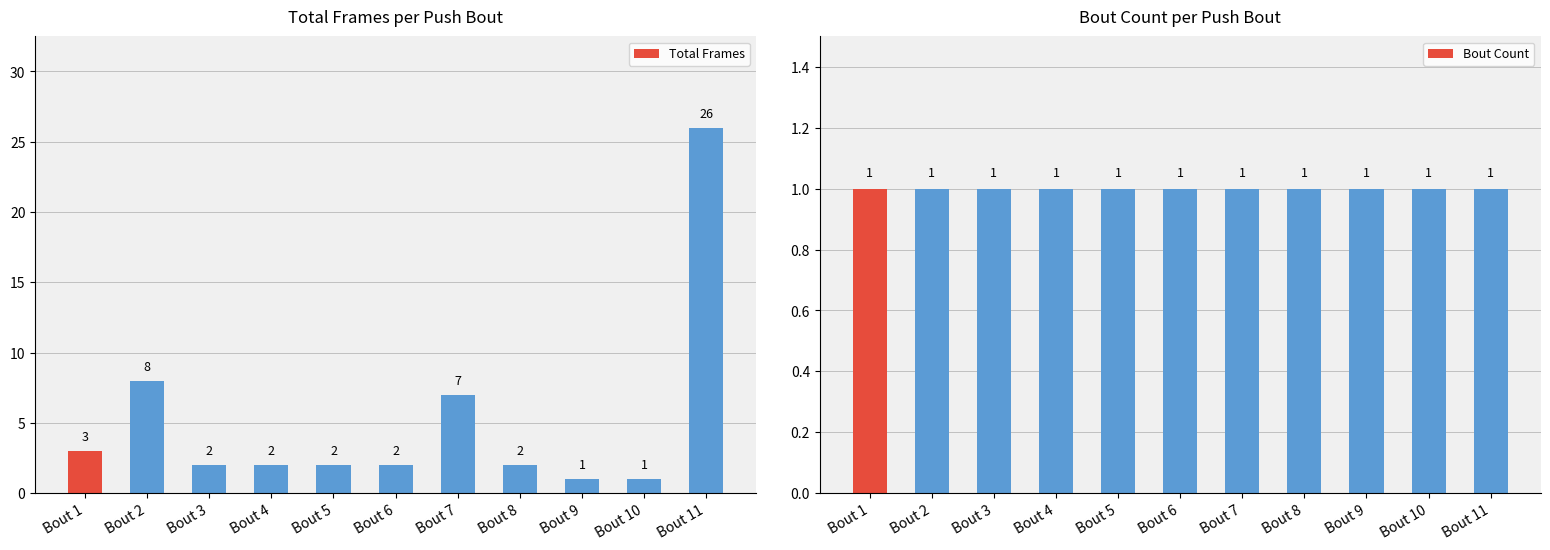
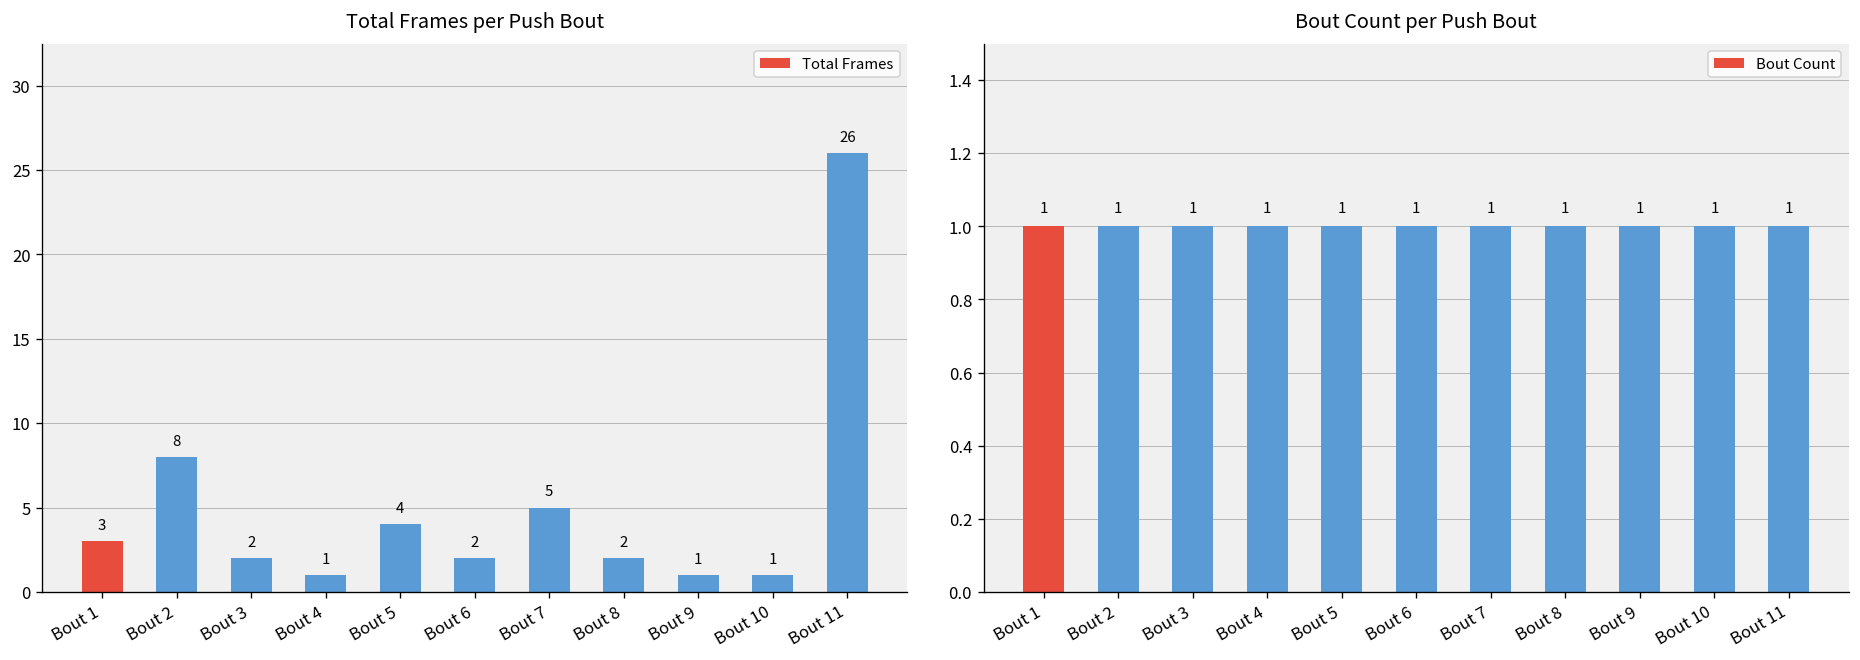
  {
    "Total Frames per Push Bout": {
      "Bout 1": 3,
      "Bout 2": 8,
      "Bout 3": 2,
-     "Bout 4": 2,
-     "Bout 5": 2,
+     "Bout 4": 1,
+     "Bout 5": 4,
      "Bout 6": 2,
-     "Bout 7": 7,
+     "Bout 7": 5,
      "Bout 8": 2,
      "Bout 9": 1,
      "Bout 10": 1,
      "Bout 11": 26
    },
    "Bout Count per Push Bout": {
      "Bout 1": 1,
      "Bout 2": 1,
      "Bout 3": 1,
      "Bout 4": 1,
      "Bout 5": 1,
      "Bout 6": 1,
      "Bout 7": 1,
      "Bout 8": 1,
      "Bout 9": 1,
      "Bout 10": 1,
      "Bout 11": 1
    }
  }
